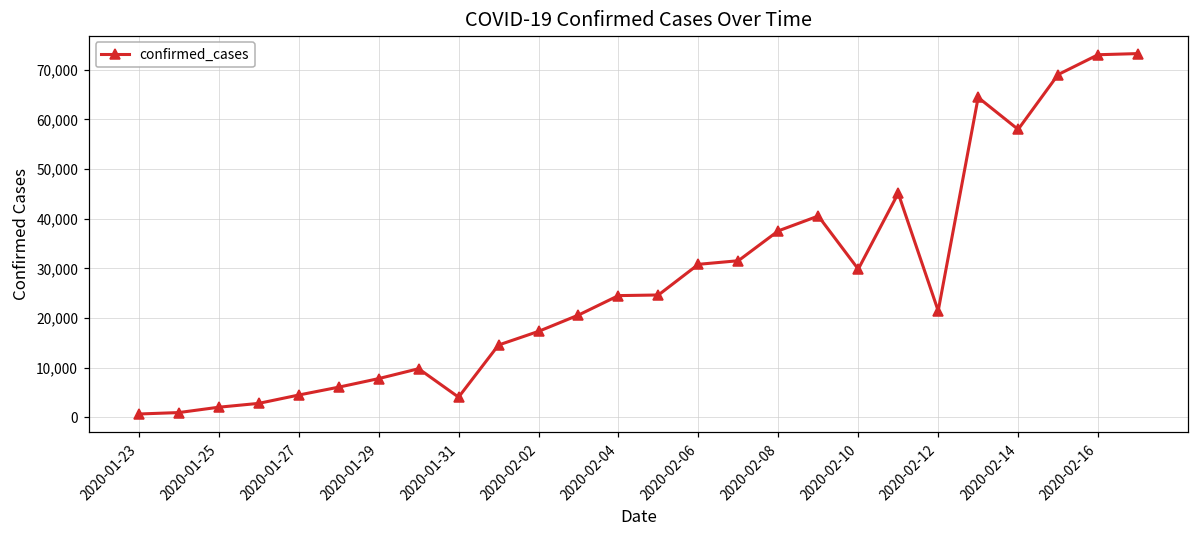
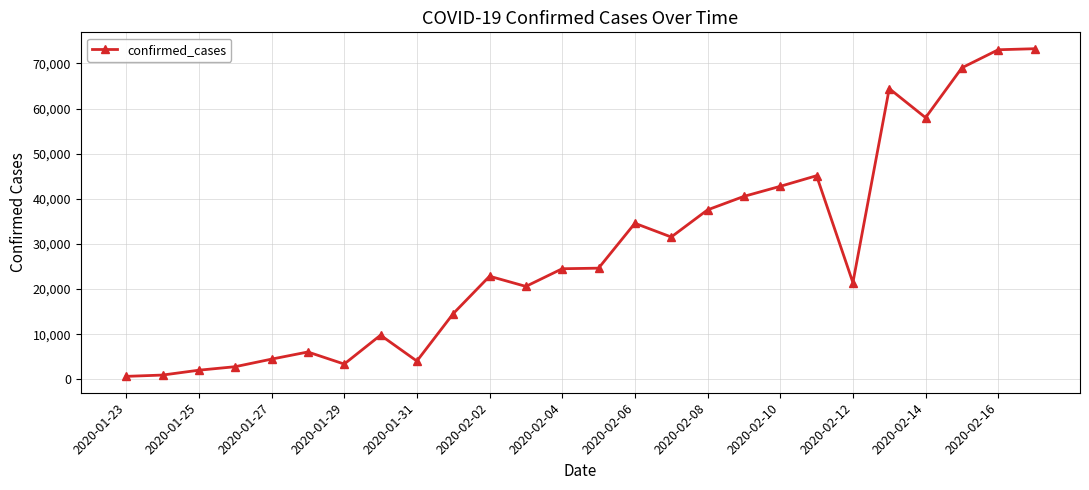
  {
    "2020-01-23": "1,000",
    "2020-01-25": "2,000",
    "2020-01-27": "4,000",
-   "2020-01-29": "8,000",
+   "2020-01-29": "3,000",
    "2020-01-31": "4,000",
-   "2020-02-02": "17,000",
+   "2020-02-02": "23,000",
    "2020-02-04": "25,000",
-   "2020-02-06": "31,000",
+   "2020-02-06": "35,000",
    "2020-02-08": "38,000",
-   "2020-02-10": "30,000",
+   "2020-02-10": "43,000",
    "2020-02-12": "21,000",
    "2020-02-14": "58,000",
    "2020-02-16": "73,000"
  }
